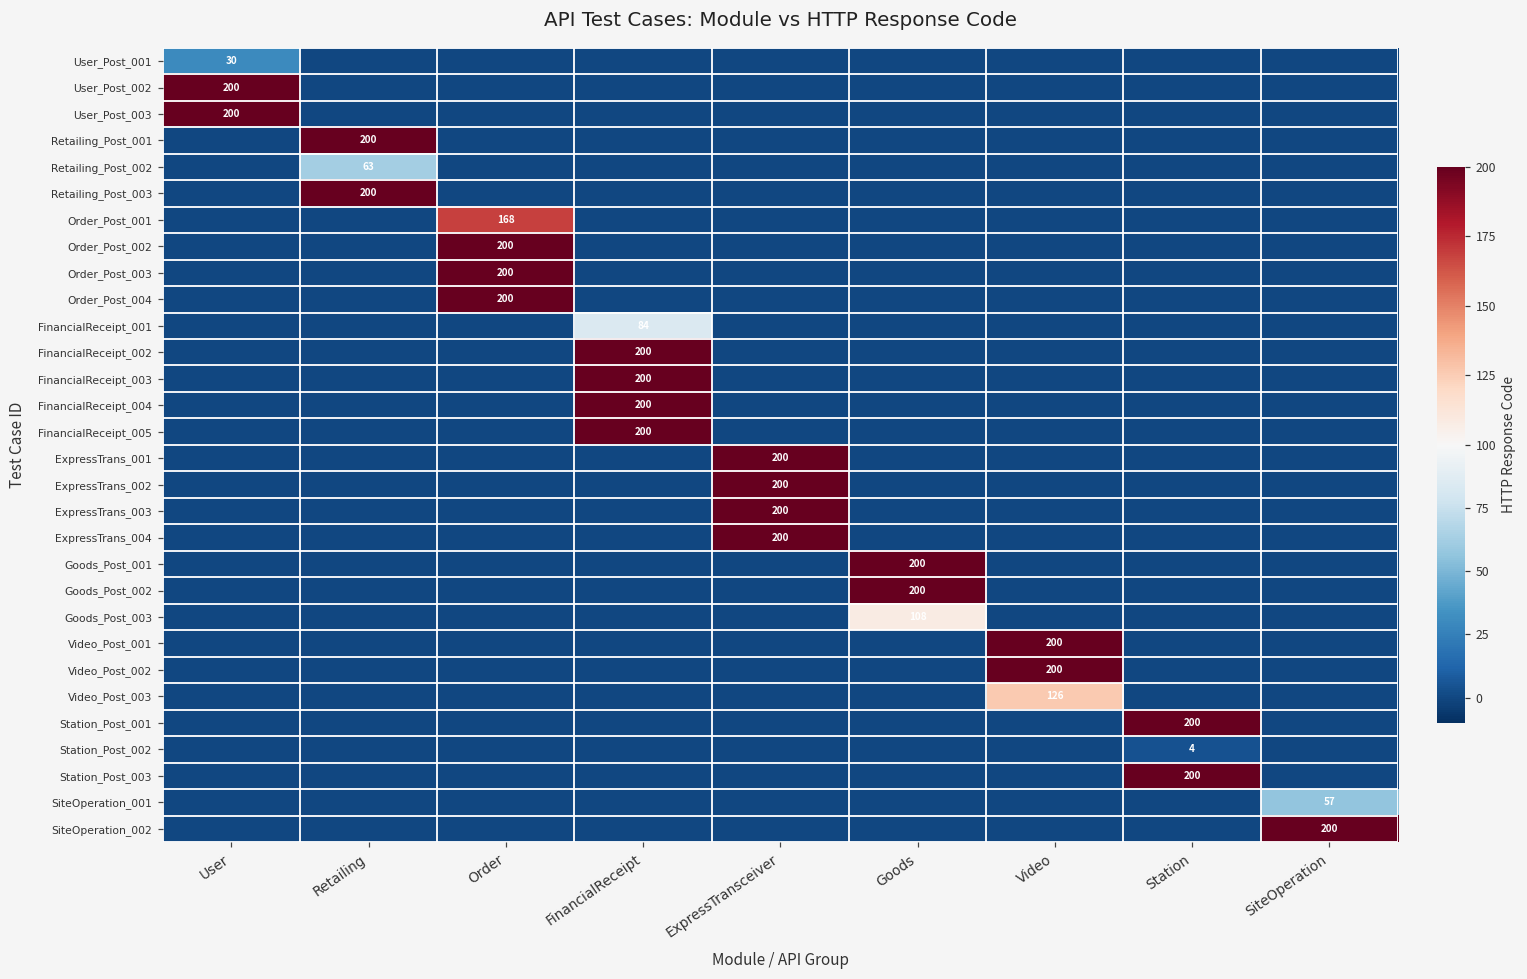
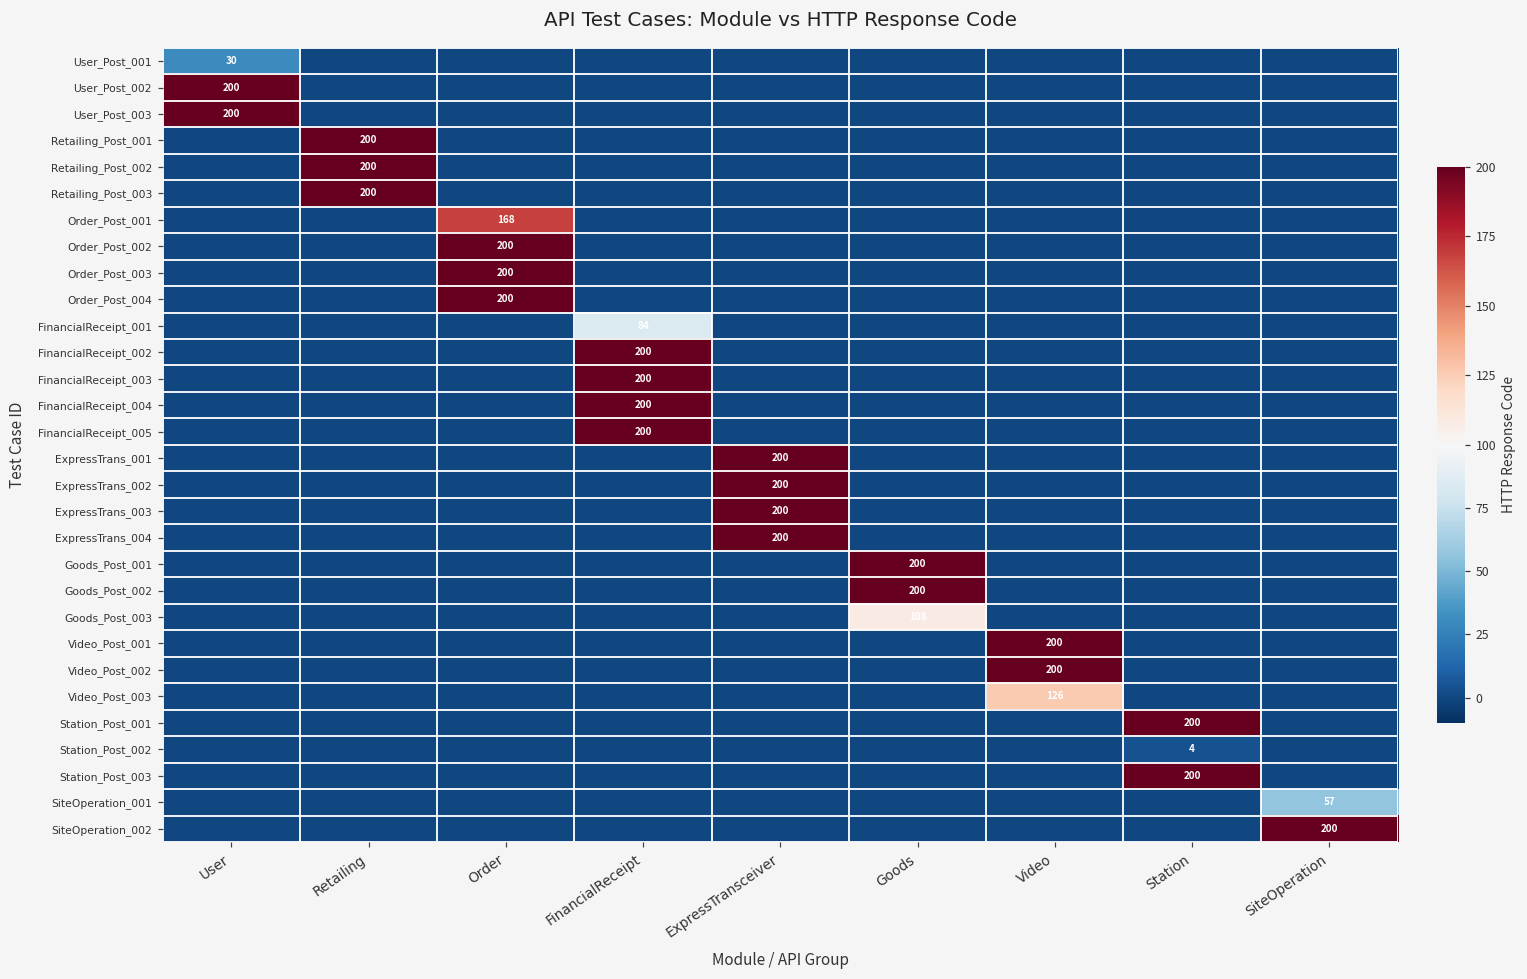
  {
    "User_Post_001": {
      "User": 30
    },
    "User_Post_002": {
      "User": 200
    },
    "User_Post_003": {
      "User": 200
    },
    "Retailing_Post_001": {
      "Retailing": 200
    },
    "Retailing_Post_002": {
-     "Retailing": 63
+     "Retailing": 200
    },
    "Retailing_Post_003": {
      "Retailing": 200
    },
    "Order_Post_001": {
      "Order": 168
    },
    "Order_Post_002": {
      "Order": 200
    },
    "Order_Post_003": {
      "Order": 200
    },
    "Order_Post_004": {
      "Order": 200
    },
    "FinancialReceipt_002": {
      "FinancialReceipt": 200
    },
    "FinancialReceipt_003": {
      "FinancialReceipt": 200
    },
    "FinancialReceipt_004": {
      "FinancialReceipt": 200
    },
    "FinancialReceipt_005": {
      "FinancialReceipt": 200
    },
    "ExpressTrans_001": {
      "ExpressTransceiver": 200
    },
    "ExpressTrans_002": {
      "ExpressTransceiver": 200
    },
    "ExpressTrans_003": {
      "ExpressTransceiver": 200
    },
    "ExpressTrans_004": {
      "ExpressTransceiver": 200
    },
    "Goods_Post_001": {
      "Goods": 200
    },
    "Goods_Post_002": {
      "Goods": 200
    },
    "Video_Post_001": {
      "Video": 200
    },
    "Video_Post_002": {
      "Video": 200
    },
    "Video_Post_003": {
      "Video": 126
    },
    "Station_Post_001": {
      "Station": 200
    },
    "Station_Post_002": {
      "Station": 4
    },
    "Station_Post_003": {
      "Station": 200
    },
    "SiteOperation_001": {
      "SiteOperation": 57
    },
    "SiteOperation_002": {
      "SiteOperation": 200
    }
  }
